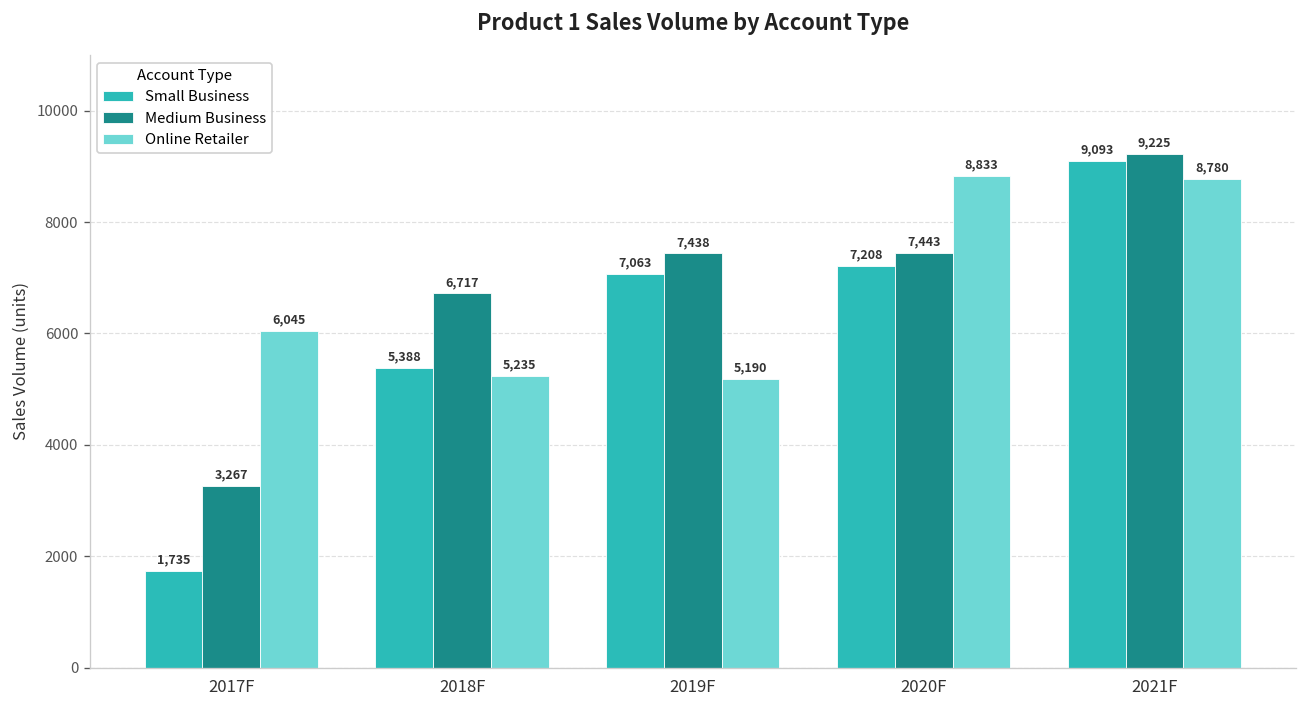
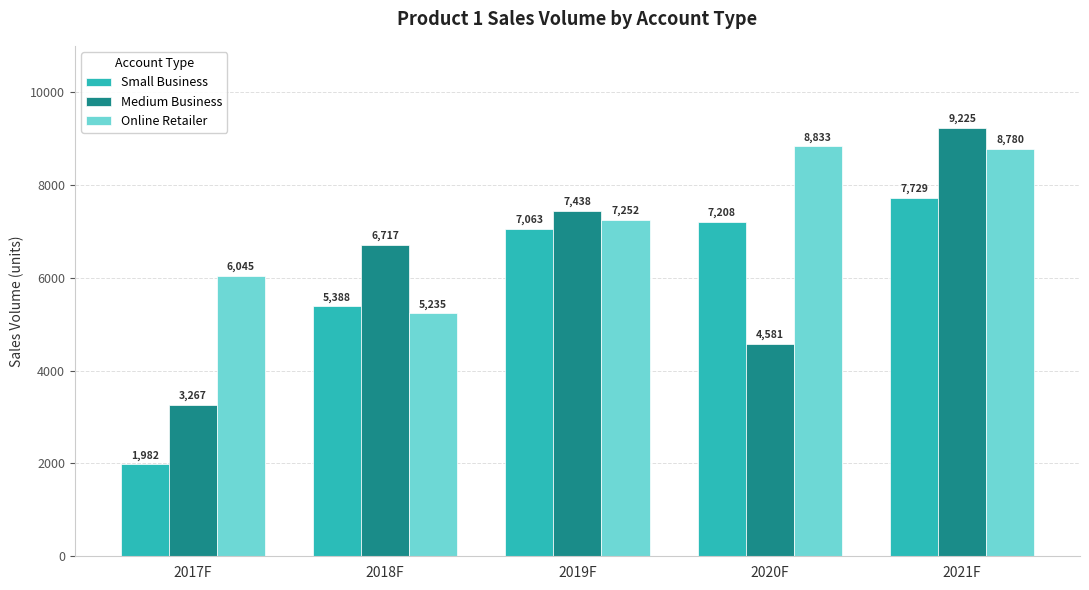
  {
    "Small Business": {
-     "2017F": "1,735",
+     "2017F": "1,982",
      "2018F": "5,388",
      "2019F": "7,063",
      "2020F": "7,208",
-     "2021F": "9,093"
+     "2021F": "7,729"
    },
    "Medium Business": {
      "2017F": "3,267",
      "2018F": "6,717",
      "2019F": "7,438",
-     "2020F": "7,443",
+     "2020F": "4,581",
      "2021F": "9,225"
    },
    "Online Retailer": {
      "2017F": "6,045",
      "2018F": "5,235",
-     "2019F": "5,190",
+     "2019F": "7,252",
      "2020F": "8,833",
      "2021F": "8,780"
    }
  }
